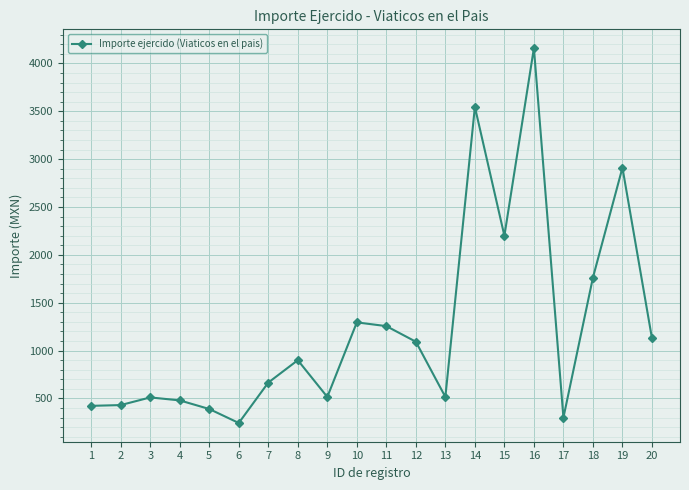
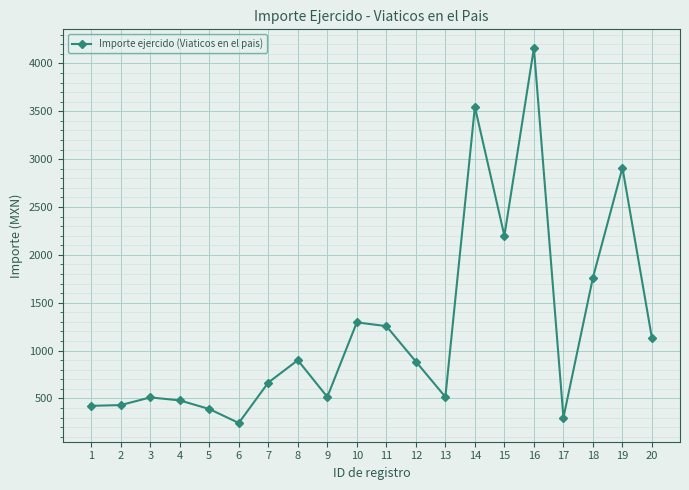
  {
    "1": 400,
    "2": 400,
    "3": 500,
    "4": 500,
    "5": 400,
    "6": 200,
    "7": 700,
    "8": 900,
    "9": 500,
    "10": 1300,
    "11": 1300,
-   "12": 1100,
+   "12": 900,
    "13": 500,
    "14": 3500,
    "15": 2200,
    "16": 4200,
    "17": 300,
    "18": 1800,
    "19": 2900,
    "20": 1100
  }
